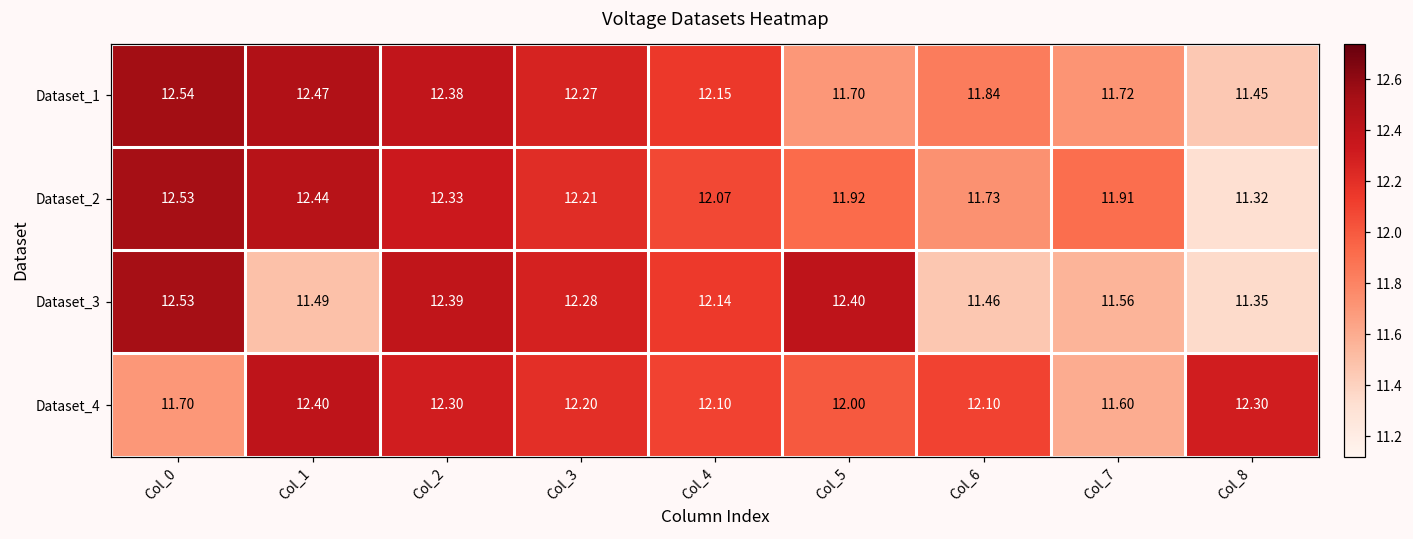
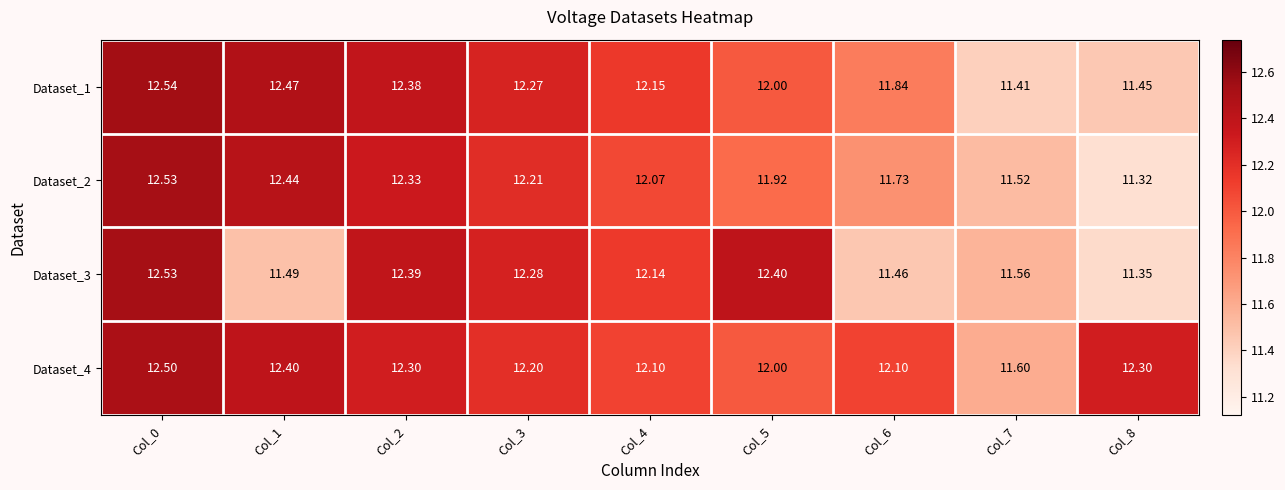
  {
    "Dataset_1": {
      "Col_0": 12.54,
      "Col_1": 12.47,
      "Col_2": 12.38,
      "Col_3": 12.27,
      "Col_4": 12.15,
-     "Col_5": 11.70,
+     "Col_5": 12.00,
      "Col_6": 11.84,
-     "Col_7": 11.72,
+     "Col_7": 11.41,
      "Col_8": 11.45
    },
    "Dataset_2": {
      "Col_0": 12.53,
      "Col_1": 12.44,
      "Col_2": 12.33,
      "Col_3": 12.21,
      "Col_4": 12.07,
      "Col_5": 11.92,
      "Col_6": 11.73,
-     "Col_7": 11.91,
+     "Col_7": 11.52,
      "Col_8": 11.32
    },
    "Dataset_3": {
      "Col_0": 12.53,
      "Col_1": 11.49,
      "Col_2": 12.39,
      "Col_3": 12.28,
      "Col_4": 12.14,
      "Col_5": 12.40,
      "Col_6": 11.46,
      "Col_7": 11.56,
      "Col_8": 11.35
    },
    "Dataset_4": {
-     "Col_0": 11.70,
+     "Col_0": 12.50,
      "Col_1": 12.40,
      "Col_2": 12.30,
      "Col_3": 12.20,
      "Col_4": 12.10,
      "Col_5": 12.00,
      "Col_6": 12.10,
      "Col_7": 11.60,
      "Col_8": 12.30
    }
  }
